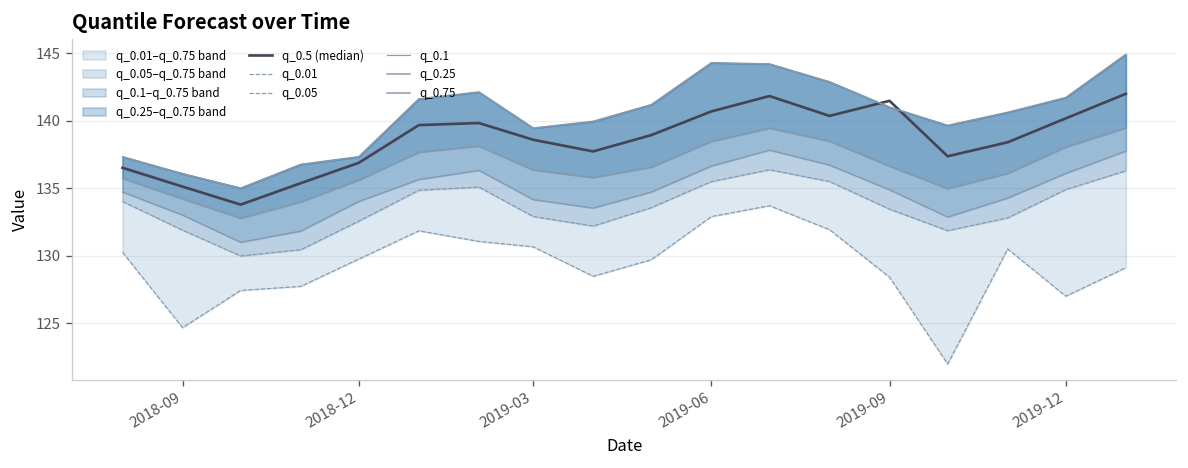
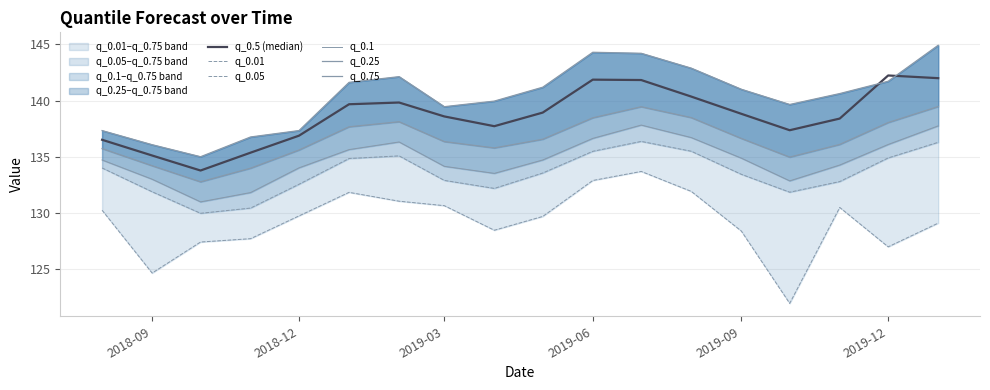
  {
    "q_0.5 (median)": {
      "2018-09": 135.1,
      "2018-12": 136.9,
      "2019-03": 138.6,
-     "2019-06": 140.7,
-     "2019-09": 141.5,
-     "2019-12": 140.2
+     "2019-06": 141.9,
+     "2019-09": 138.8,
+     "2019-12": 142.2
    },
    "q_0.25–q_0.75 band": {
      "2018-09": 136.1,
      "2018-12": 137.3,
      "2019-03": 139.5,
      "2019-06": 144.3,
      "2019-09": 141.0,
      "2019-12": 141.7
    }
  }
